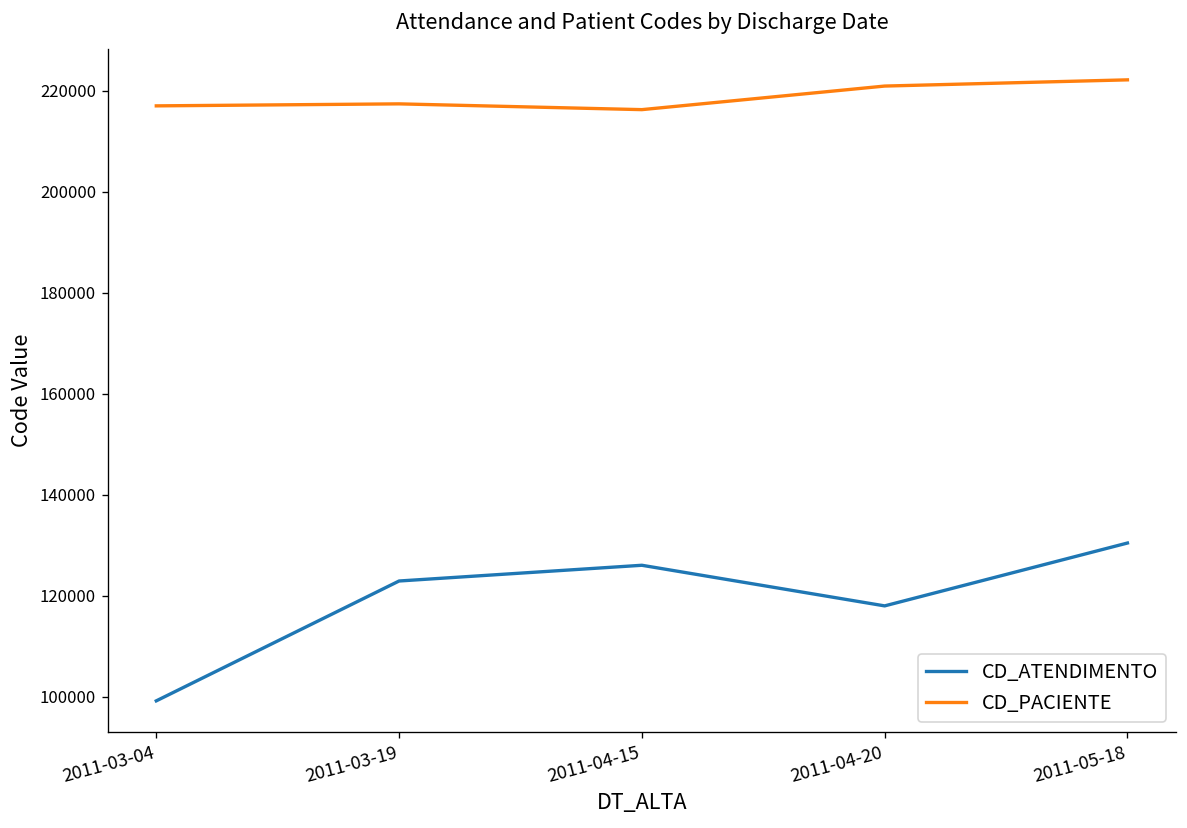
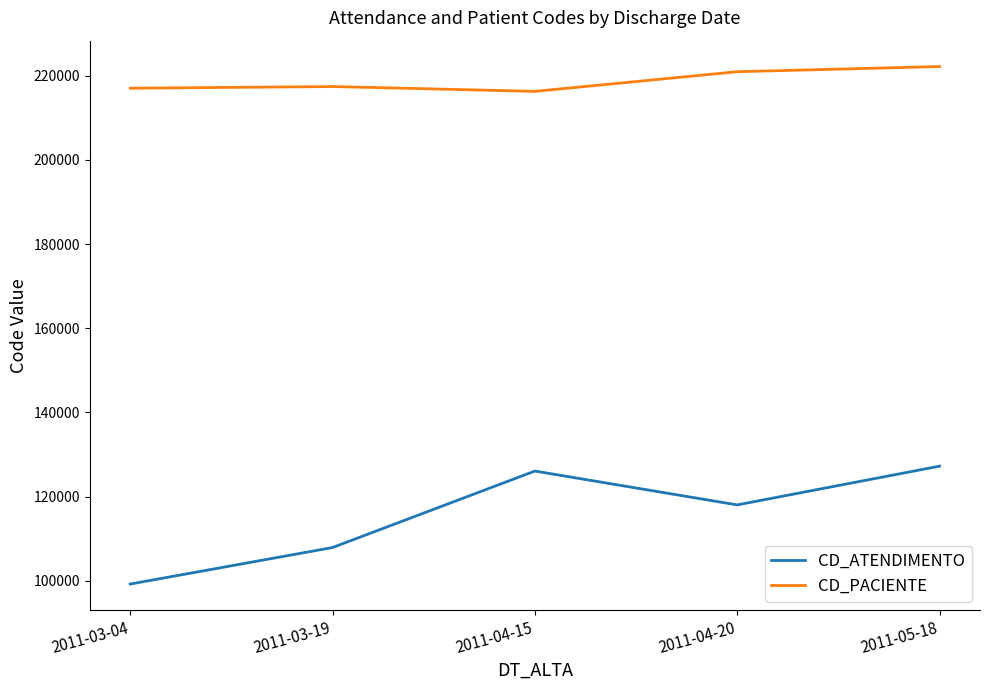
  {
    "CD_ATENDIMENTO": {
      "2011-03-04": 99000,
-     "2011-03-19": 123000,
+     "2011-03-19": 108000,
      "2011-04-15": 126000,
      "2011-04-20": 118000,
-     "2011-05-18": 130000
+     "2011-05-18": 127000
    },
    "CD_PACIENTE": {
      "2011-03-04": 217000,
      "2011-03-19": 217000,
      "2011-04-15": 216000,
      "2011-04-20": 221000,
      "2011-05-18": 222000
    }
  }
